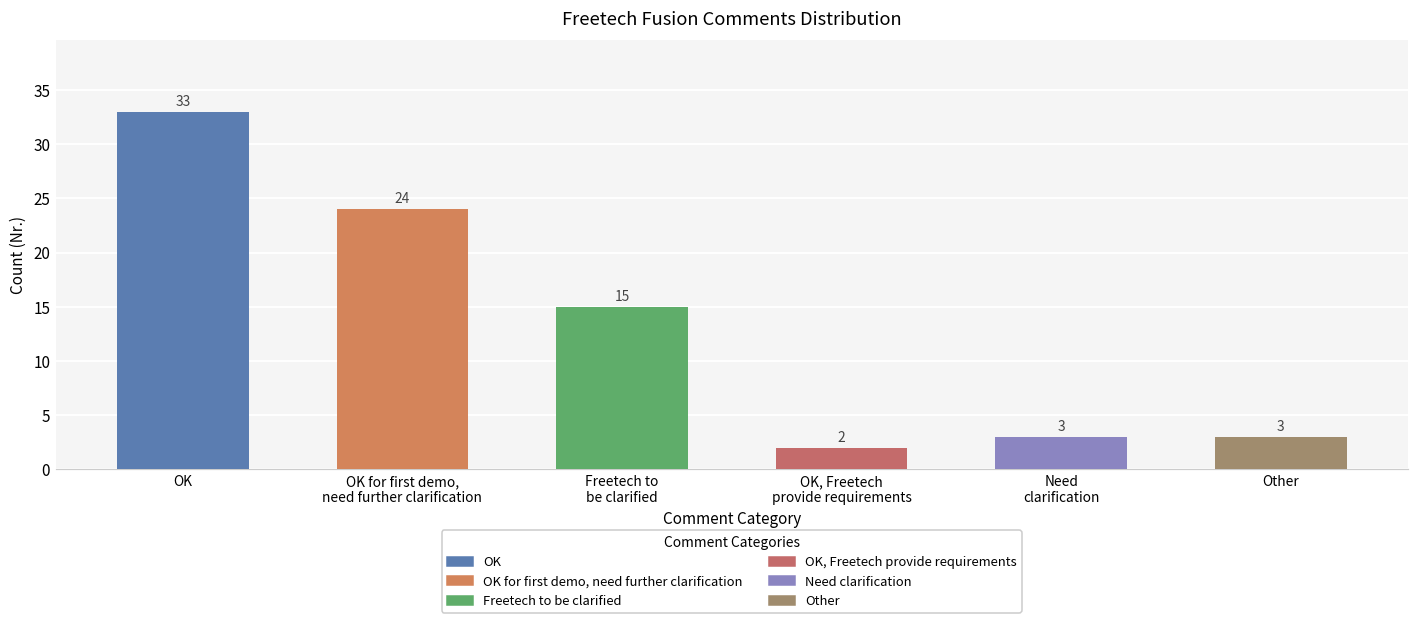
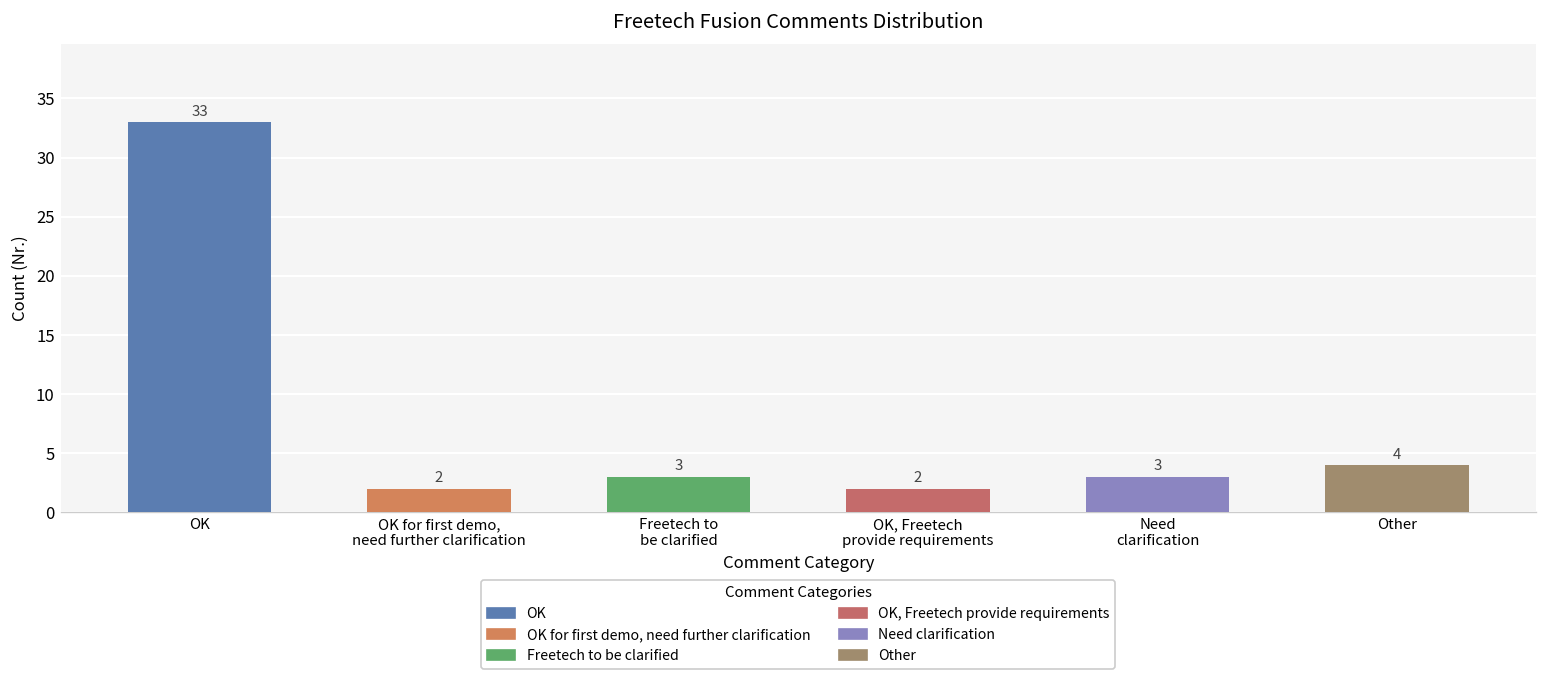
  {
    "OK": 33,
-   "OK for first demo, need further clarification": 24,
-   "Freetech to be clarified": 15,
+   "OK for first demo, need further clarification": 2,
+   "Freetech to be clarified": 3,
    "OK, Freetech provide requirements": 2,
    "Need clarification": 3,
-   "Other": 3
+   "Other": 4
  }
